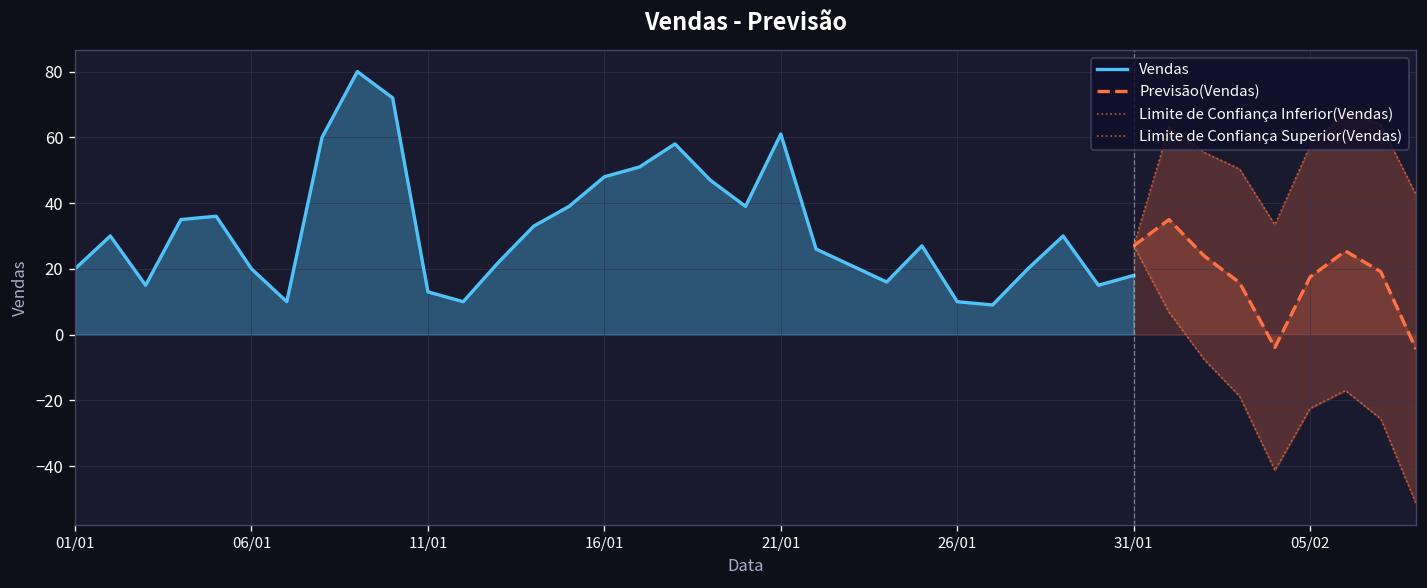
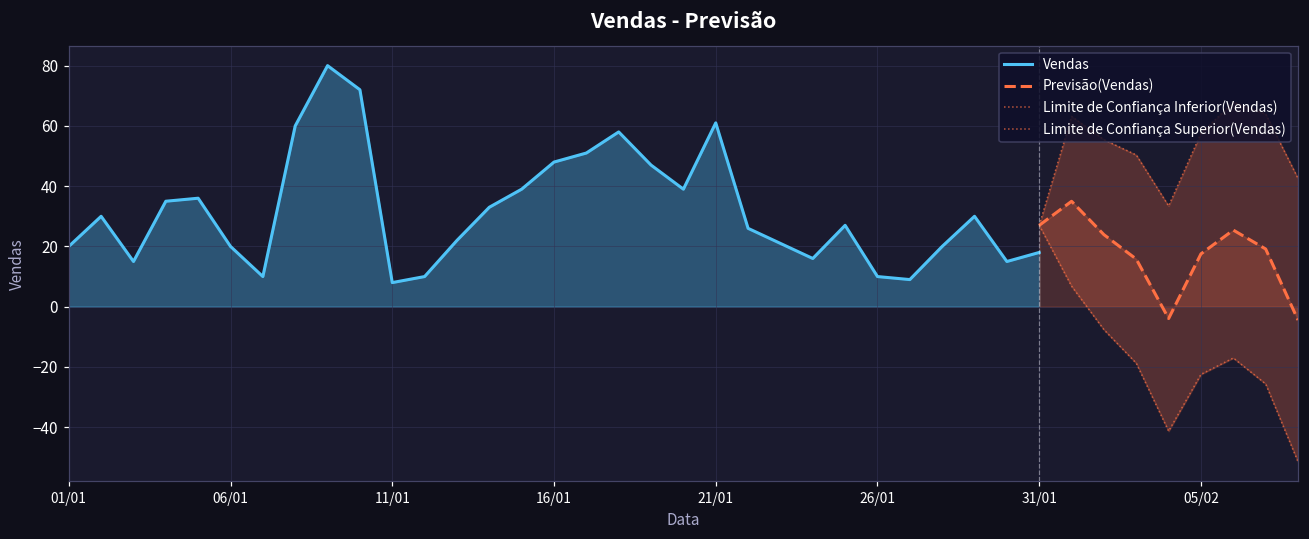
  {
    "Vendas": {
      "01/01": 20,
      "06/01": 20,
-     "11/01": 13,
+     "11/01": 8,
      "16/01": 48,
      "21/01": 61,
      "26/01": 10,
      "31/01": 18
    }
  }
